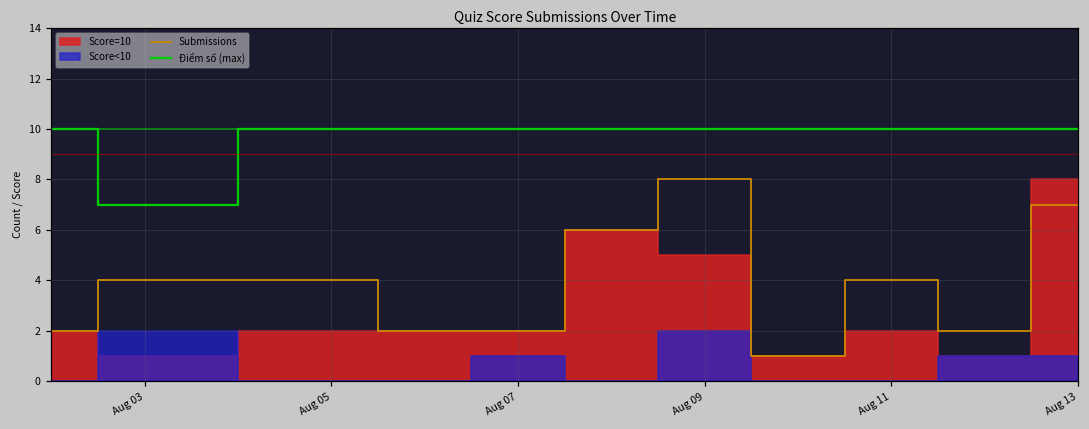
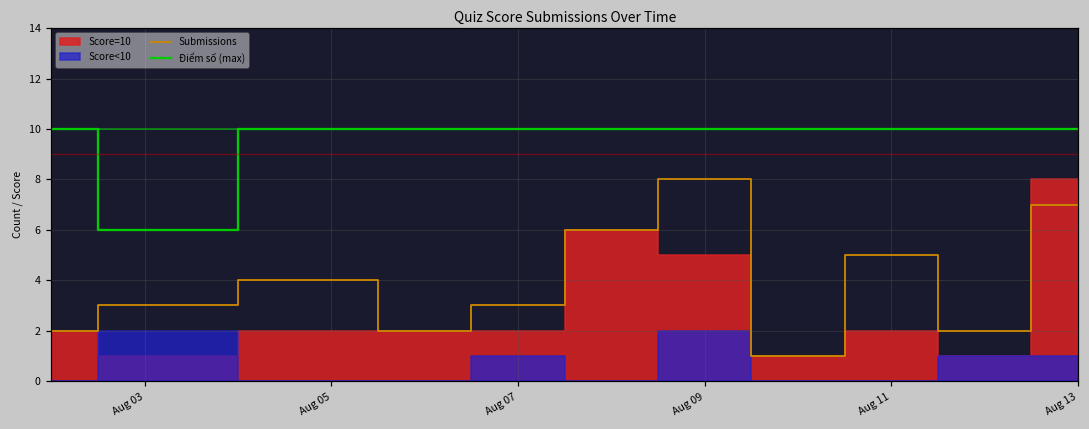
  {
    "Submissions": {
-     "Aug 03": 4,
+     "Aug 03": 3,
      "Aug 05": 4,
-     "Aug 07": 2,
+     "Aug 07": 3,
      "Aug 09": 8,
-     "Aug 11": 4,
+     "Aug 11": 5,
      "Aug 13": 7
    },
    "Điểm số (max)": {
-     "Aug 03": 7,
+     "Aug 03": 6,
      "Aug 05": 10,
      "Aug 07": 10,
      "Aug 09": 10,
      "Aug 11": 10,
      "Aug 13": 10
    }
  }
